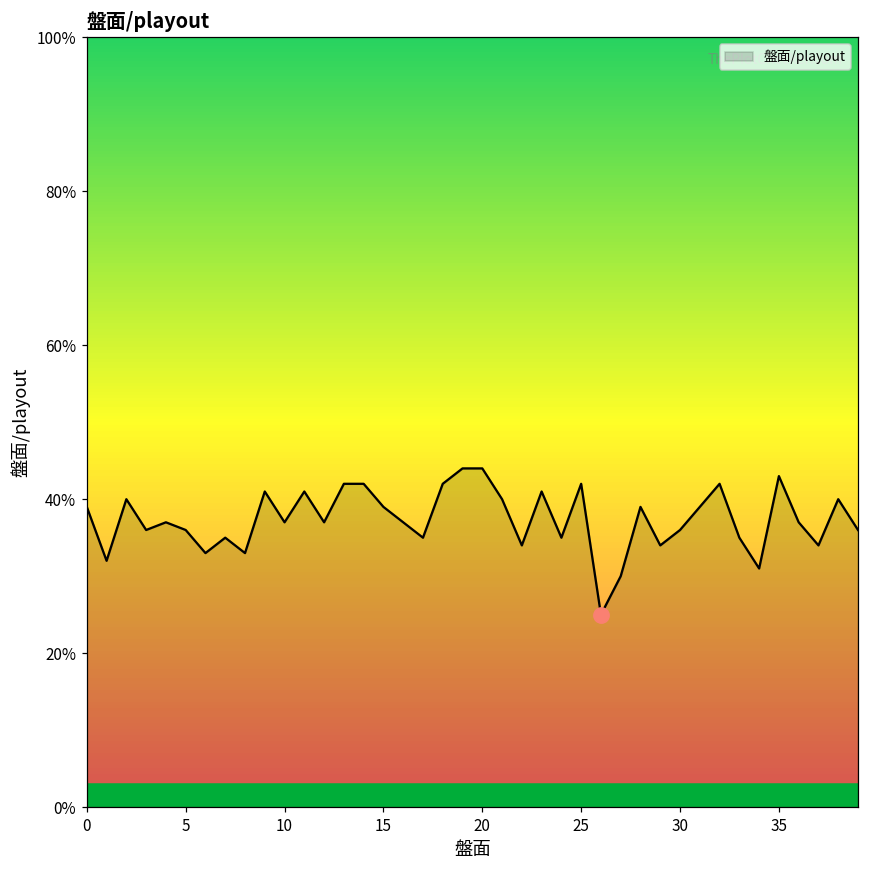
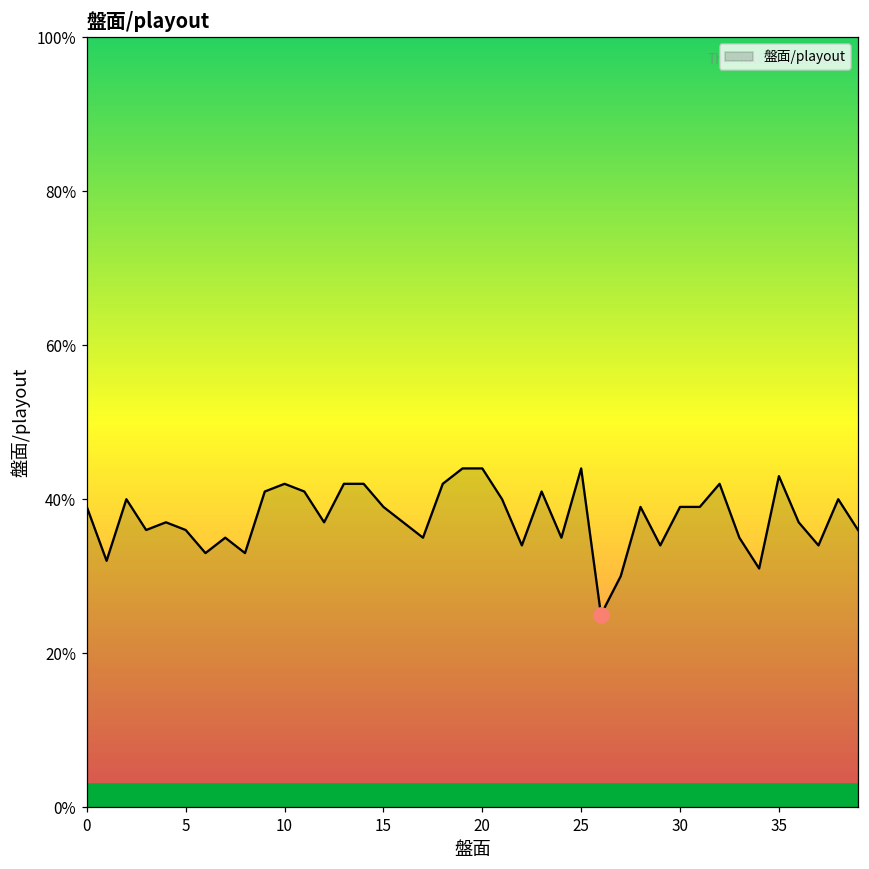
  {
    "盤面/playout": {
      "0": "39%",
      "5": "36%",
-     "10": "37%",
+     "10": "42%",
      "15": "39%",
      "20": "44%",
-     "25": "42%",
-     "30": "36%",
+     "25": "44%",
+     "30": "39%",
      "35": "43%"
    }
  }
